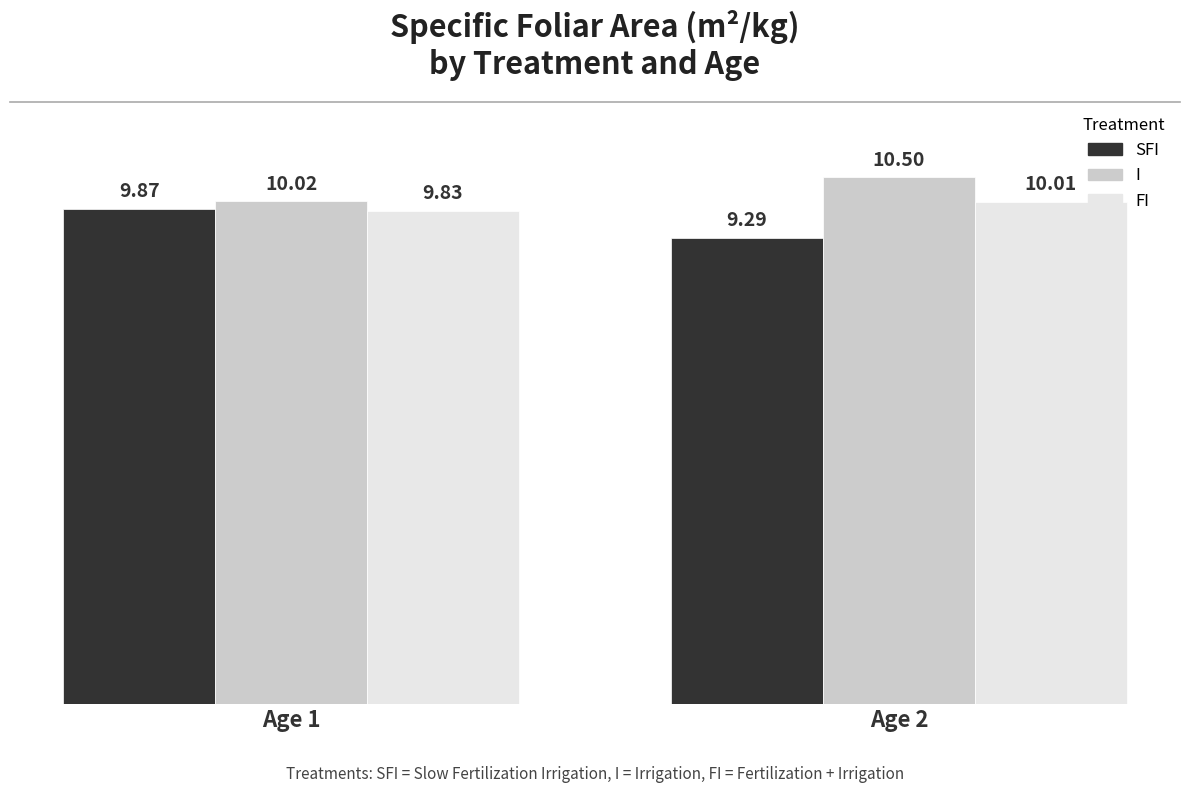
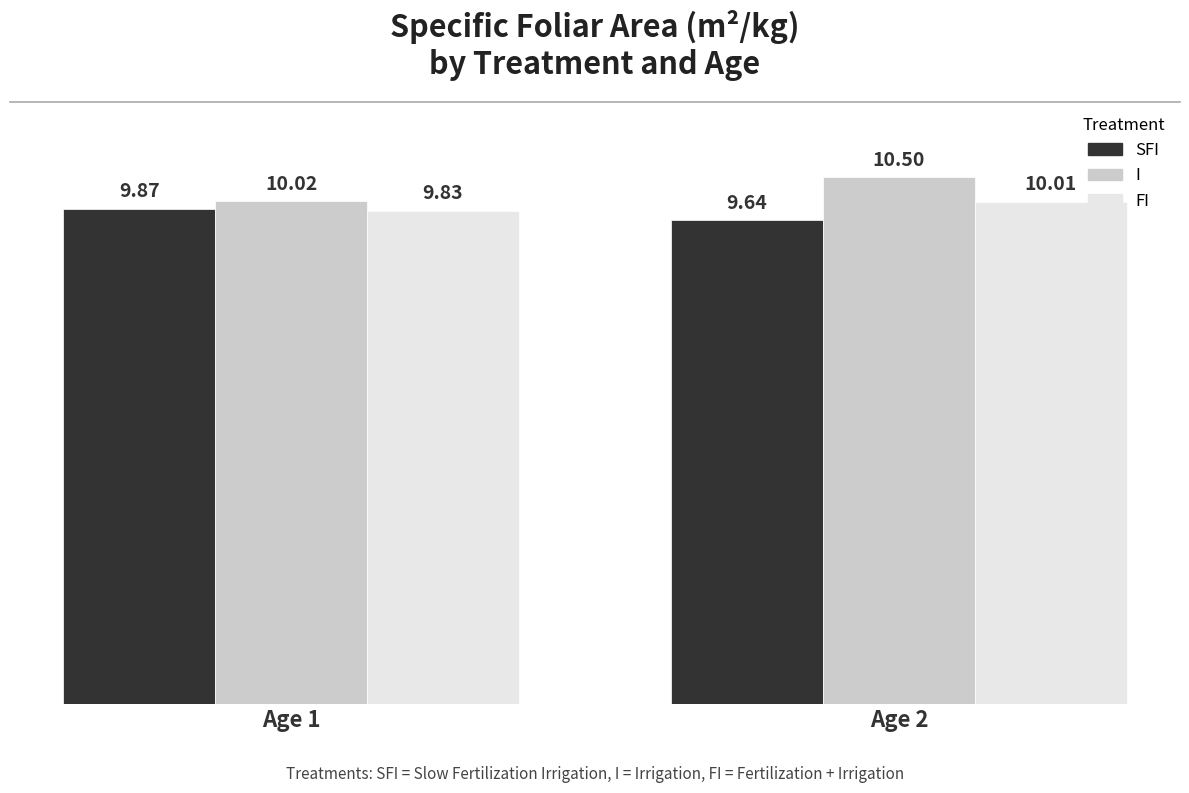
  {
    "SFI": {
      "Age 1": 9.87,
-     "Age 2": 9.29
+     "Age 2": 9.64
    }
  }
